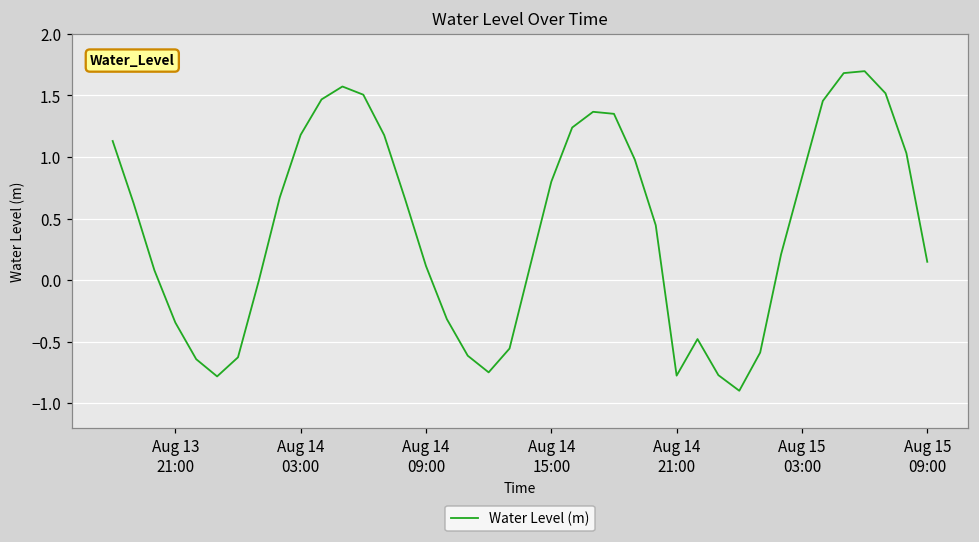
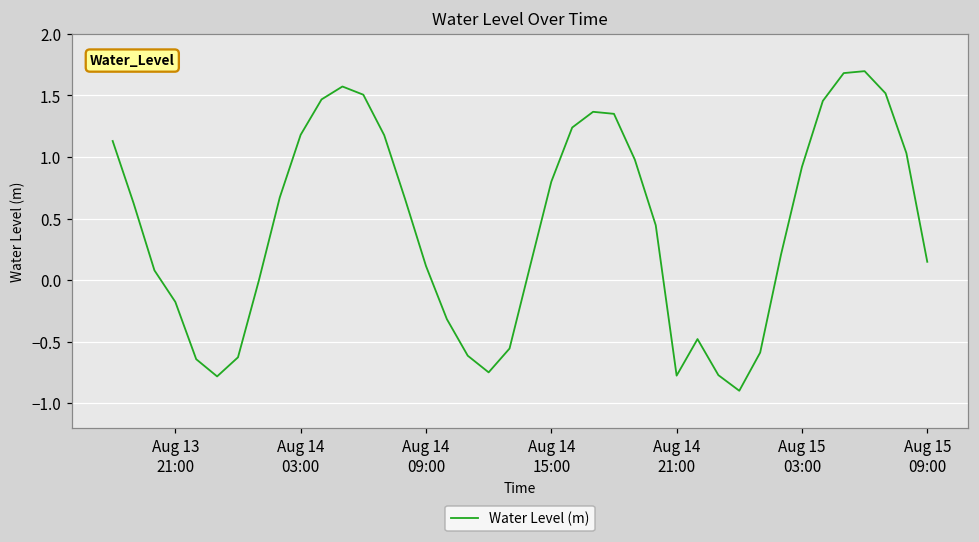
  {
-   "Aug 13 21:00": -0.34,
+   "Aug 13 21:00": -0.18,
    "Aug 14 03:00": 1.18,
    "Aug 14 09:00": 0.12,
    "Aug 14 15:00": 0.80,
    "Aug 14 21:00": -0.78,
-   "Aug 15 03:00": 0.83,
+   "Aug 15 03:00": 0.92,
    "Aug 15 09:00": 0.15
  }
